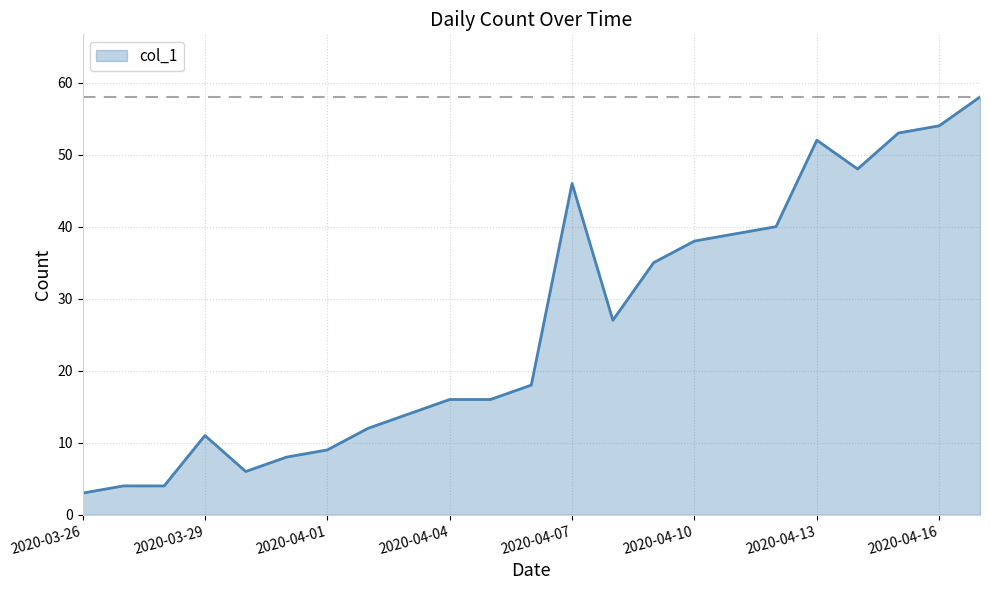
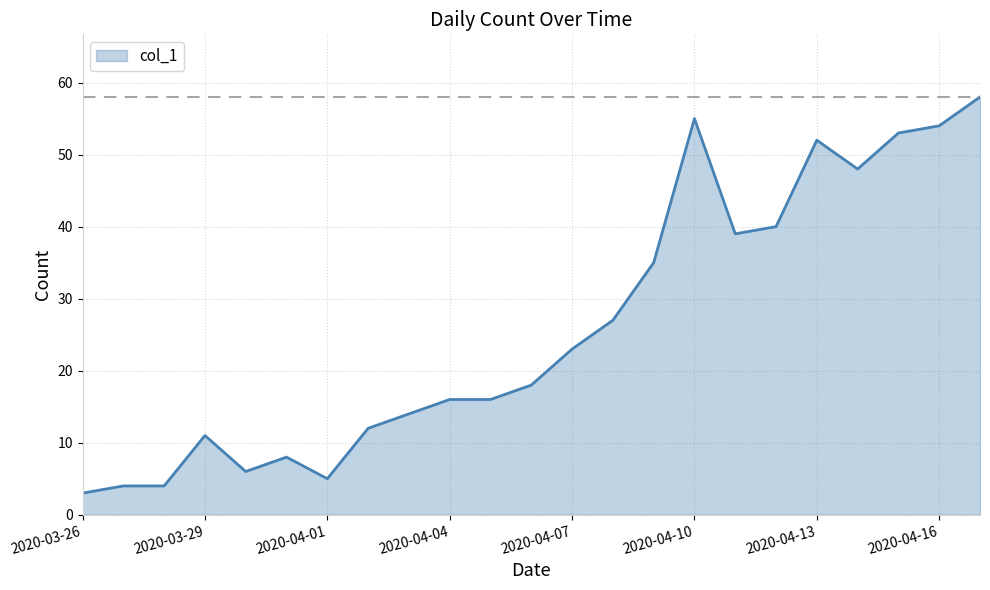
  {
    "2020-03-26": 3,
    "2020-03-29": 11,
-   "2020-04-01": 9,
+   "2020-04-01": 5,
    "2020-04-04": 16,
-   "2020-04-07": 46,
-   "2020-04-10": 38,
+   "2020-04-07": 23,
+   "2020-04-10": 55,
    "2020-04-13": 52,
    "2020-04-16": 54
  }
